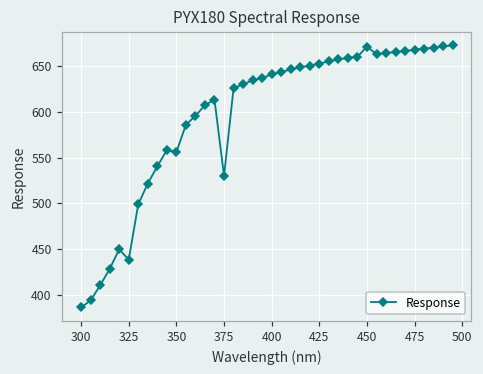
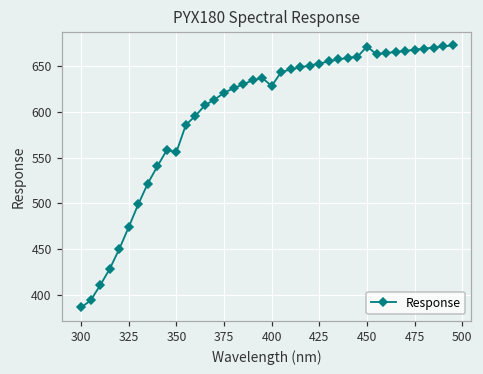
  {
    "300": 390,
-   "325": 440,
+   "325": 470,
    "350": 560,
-   "375": 530,
-   "400": 640,
+   "375": 620,
+   "400": 630,
    "425": 650,
    "450": 670,
    "475": 670
  }
